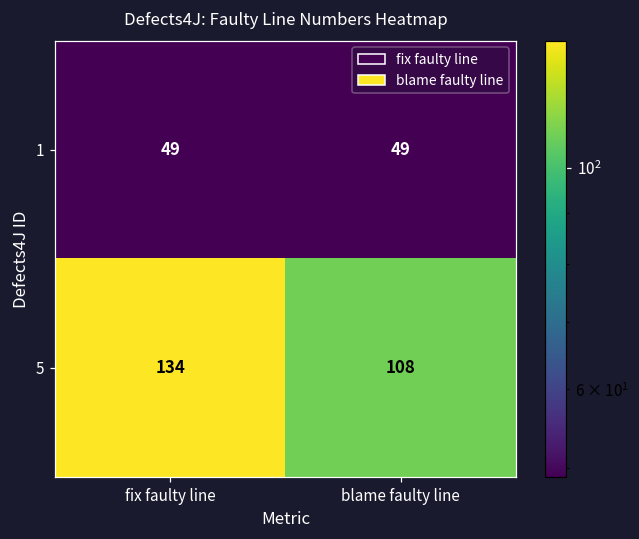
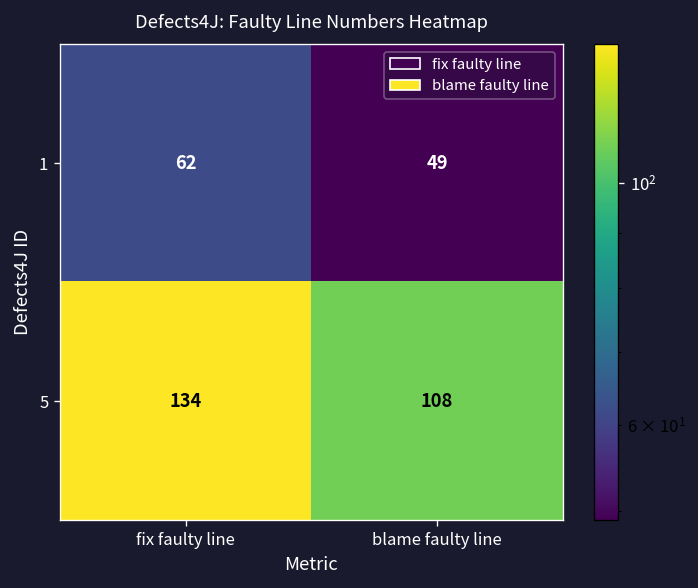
  {
    "1": {
-     "fix faulty line": 49,
+     "fix faulty line": 62,
      "blame faulty line": 49
    },
    "5": {
      "fix faulty line": 134,
      "blame faulty line": 108
    }
  }
